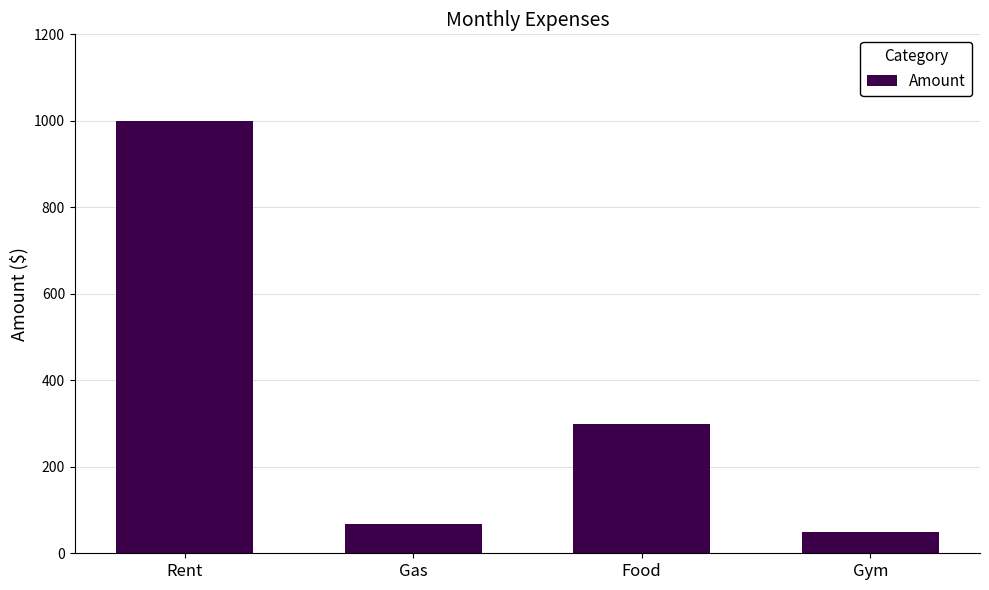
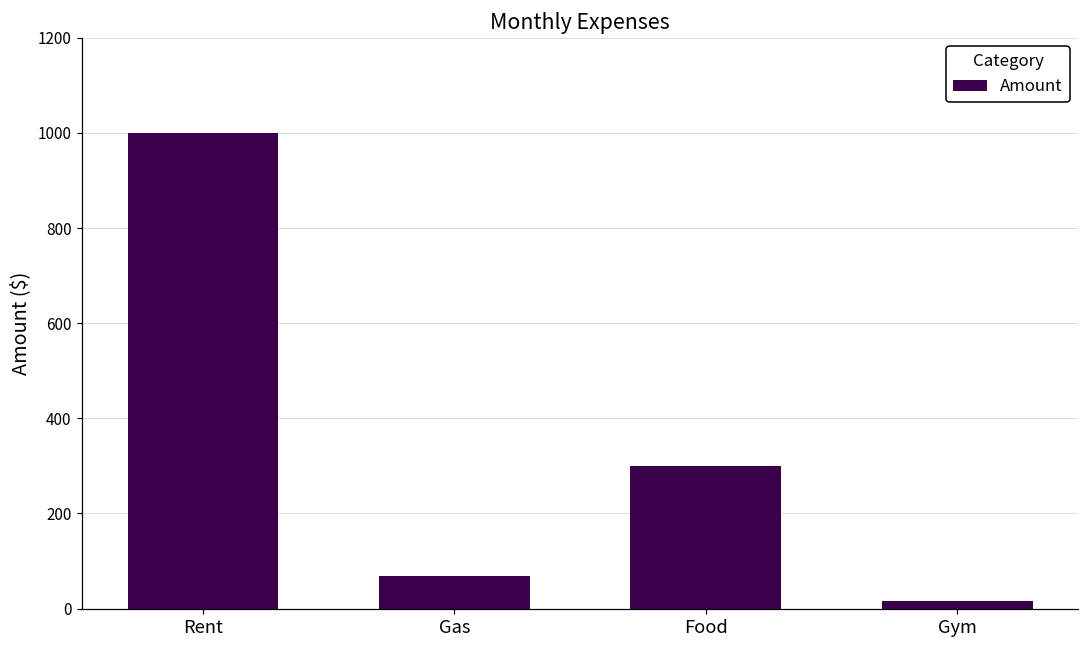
  {
    "Rent": 1000,
    "Gas": 70,
    "Food": 300,
-   "Gym": 50
+   "Gym": 20
  }
